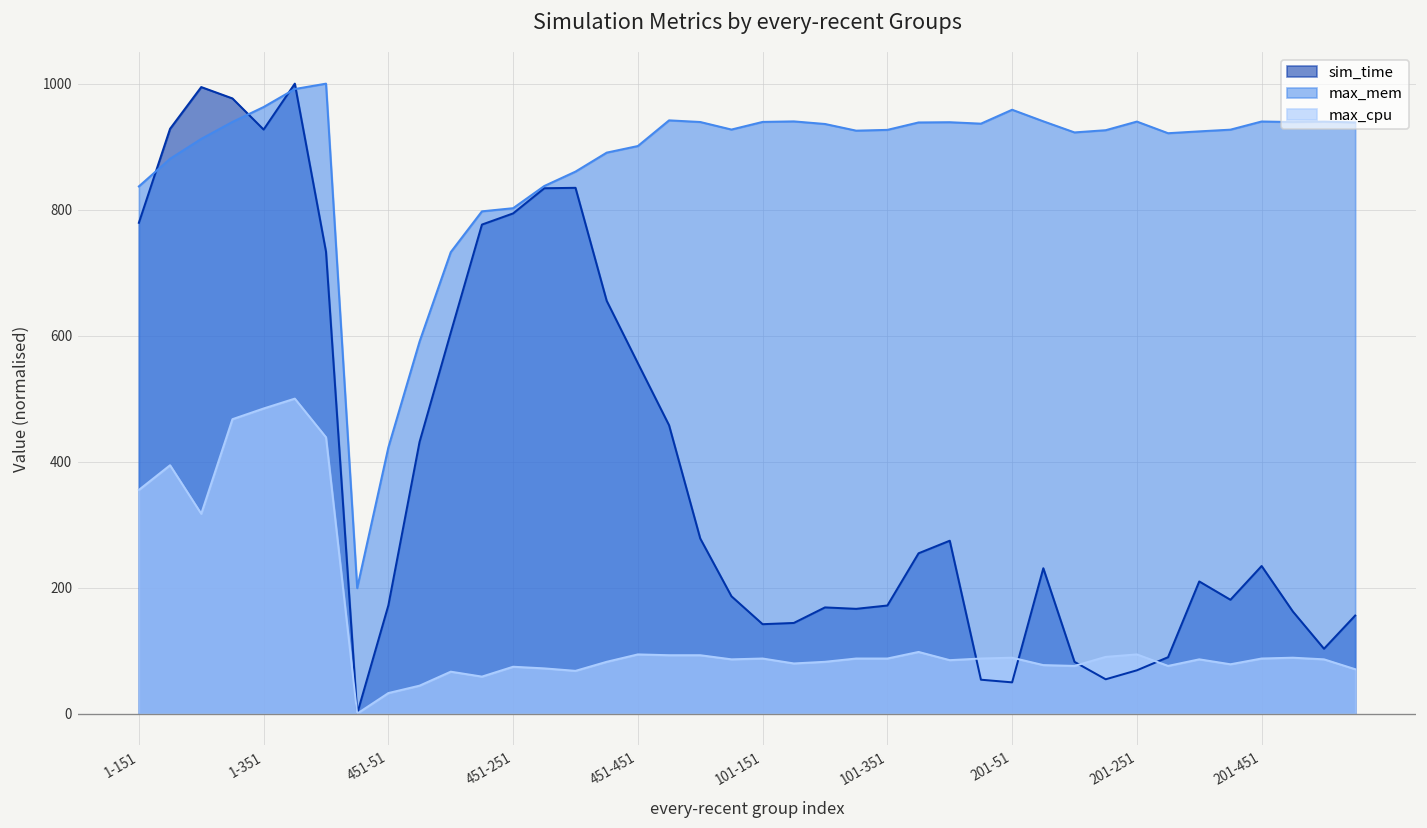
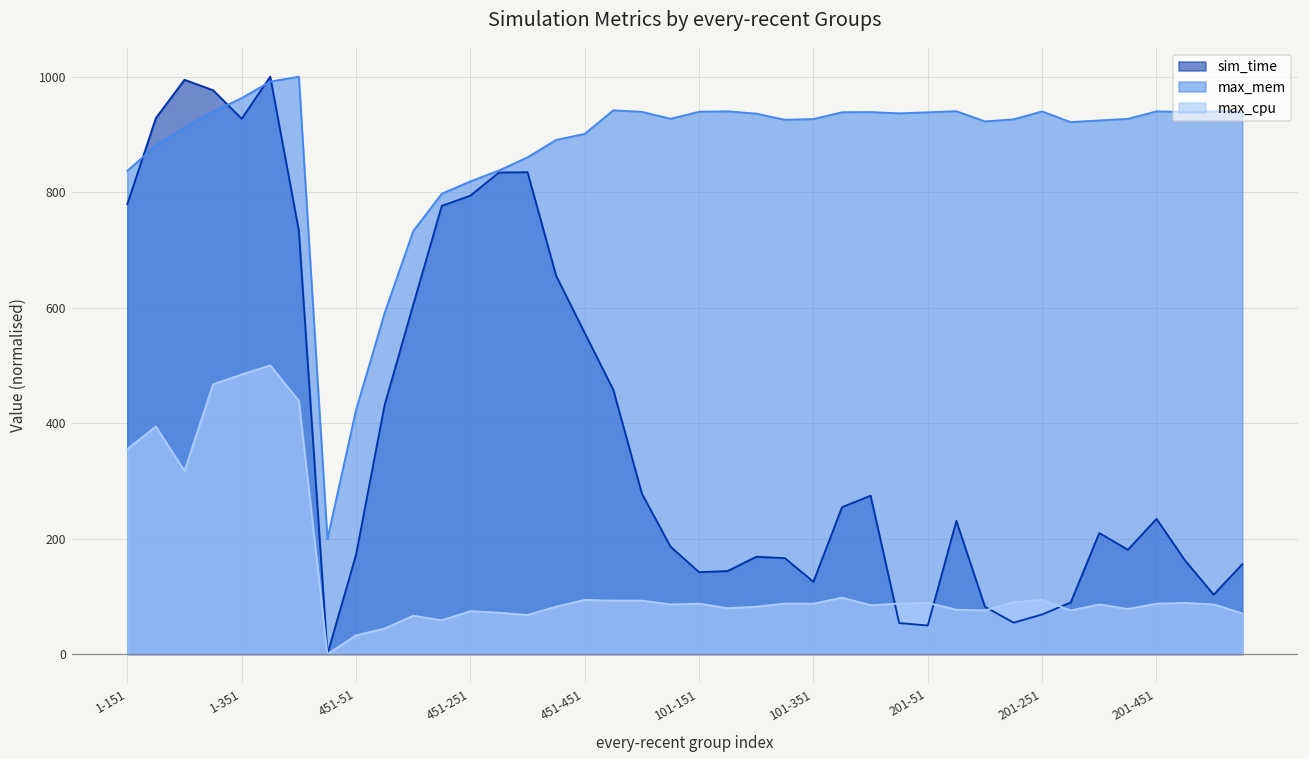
  {
    "sim_time": {
      "1-151": 780,
      "1-351": 930,
      "451-51": 170,
      "451-251": 790,
      "451-451": 560,
      "101-151": 140,
-     "101-351": 170,
+     "101-351": 130,
      "201-51": 50,
      "201-251": 70,
      "201-451": 230
    },
    "max_mem": {
      "1-151": 840,
      "1-351": 960,
      "451-51": 420,
-     "451-251": 800,
+     "451-251": 820,
      "451-451": 900,
      "101-151": 940,
      "101-351": 930,
-     "201-51": 960,
+     "201-51": 940,
      "201-251": 940,
      "201-451": 940
    },
    "max_cpu": {
      "1-151": 360,
      "1-351": 480,
      "451-51": 30,
      "451-251": 70,
      "451-451": 90,
      "101-151": 90,
      "101-351": 90,
      "201-51": 90,
      "201-251": 90,
      "201-451": 90
    }
  }
